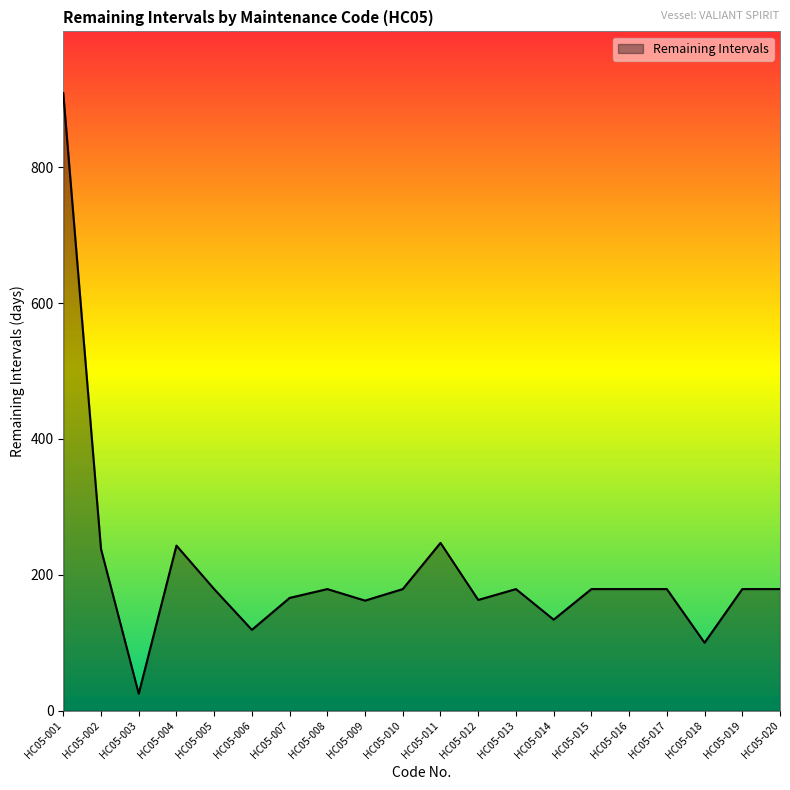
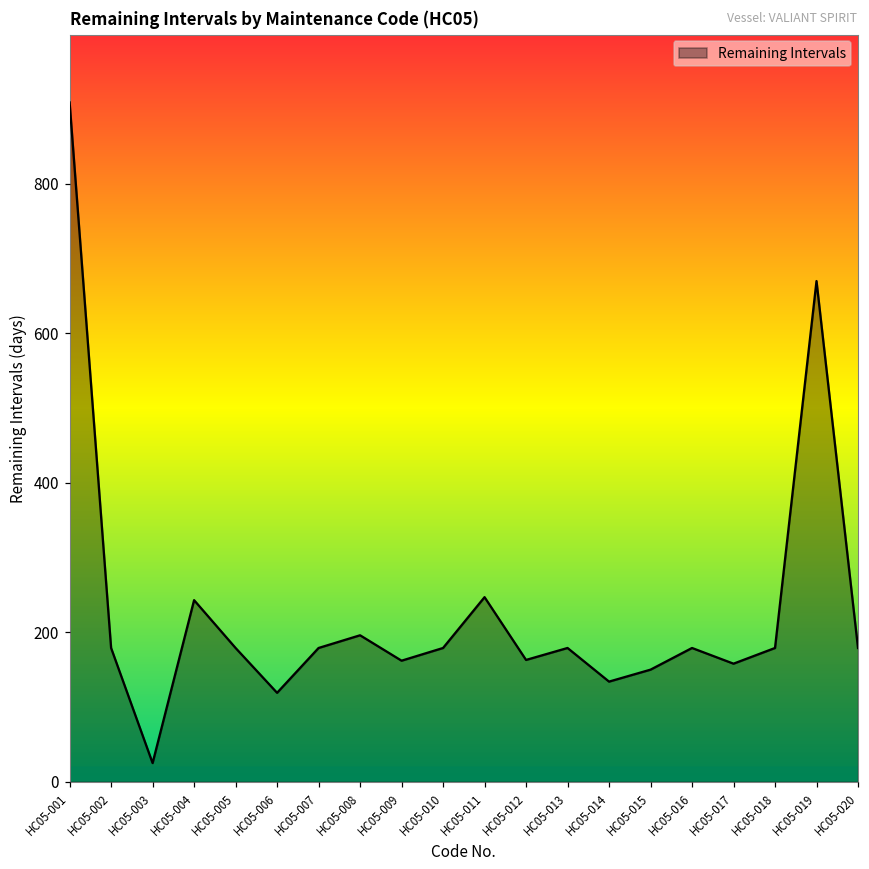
  {
    "HC05-001": 910,
-   "HC05-002": 240,
+   "HC05-002": 180,
    "HC05-003": 30,
    "HC05-004": 240,
    "HC05-005": 180,
    "HC05-006": 120,
-   "HC05-007": 170,
-   "HC05-008": 180,
+   "HC05-007": 180,
+   "HC05-008": 200,
    "HC05-009": 160,
    "HC05-010": 180,
    "HC05-011": 250,
    "HC05-012": 160,
    "HC05-013": 180,
    "HC05-014": 130,
-   "HC05-015": 180,
+   "HC05-015": 150,
    "HC05-016": 180,
-   "HC05-017": 180,
-   "HC05-018": 100,
-   "HC05-019": 180,
+   "HC05-017": 160,
+   "HC05-018": 180,
+   "HC05-019": 670,
    "HC05-020": 180
  }
